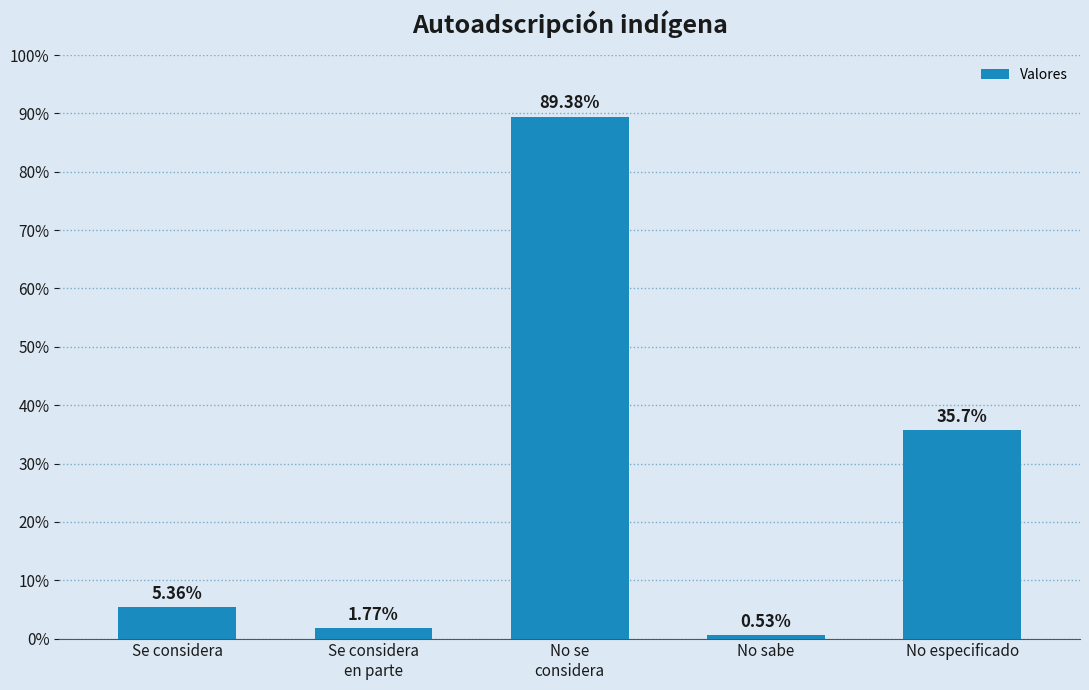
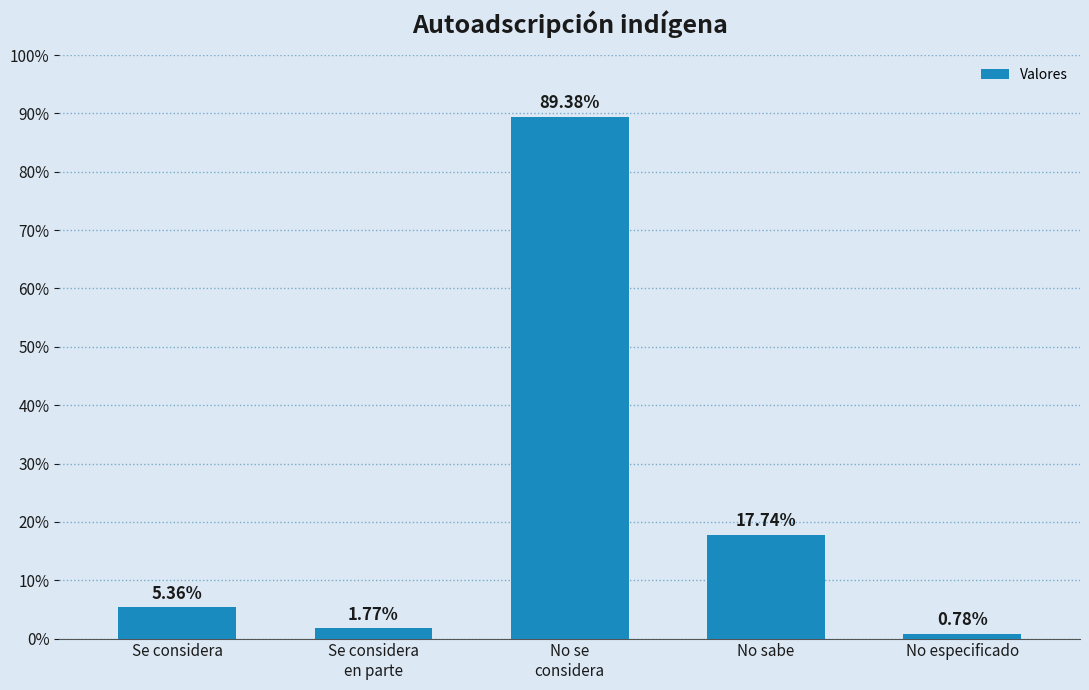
  {
    "Se considera": "5.36%",
    "Se considera en parte": "1.77%",
    "No se considera": "89.38%",
-   "No sabe": "0.53%",
-   "No especificado": "35.7%"
+   "No sabe": "17.74%",
+   "No especificado": "0.78%"
  }
